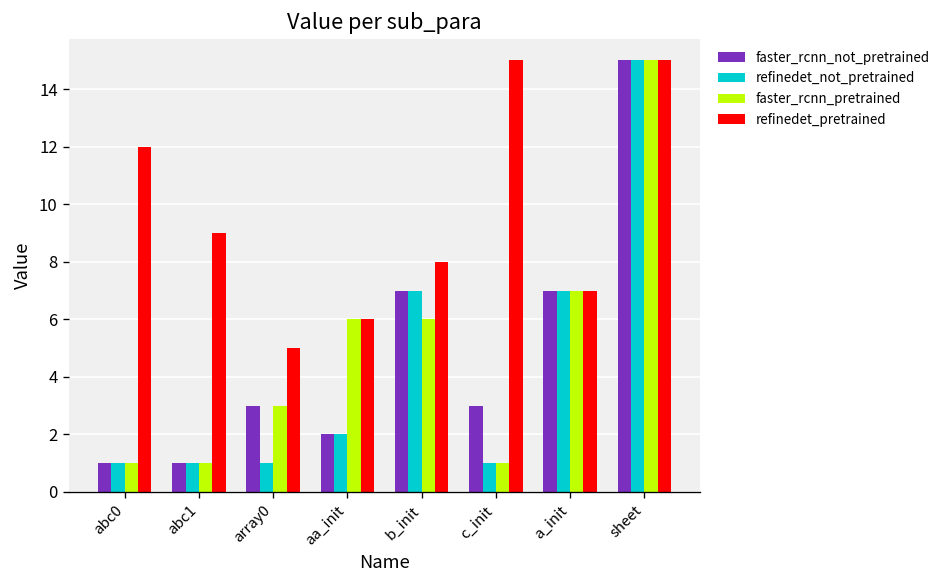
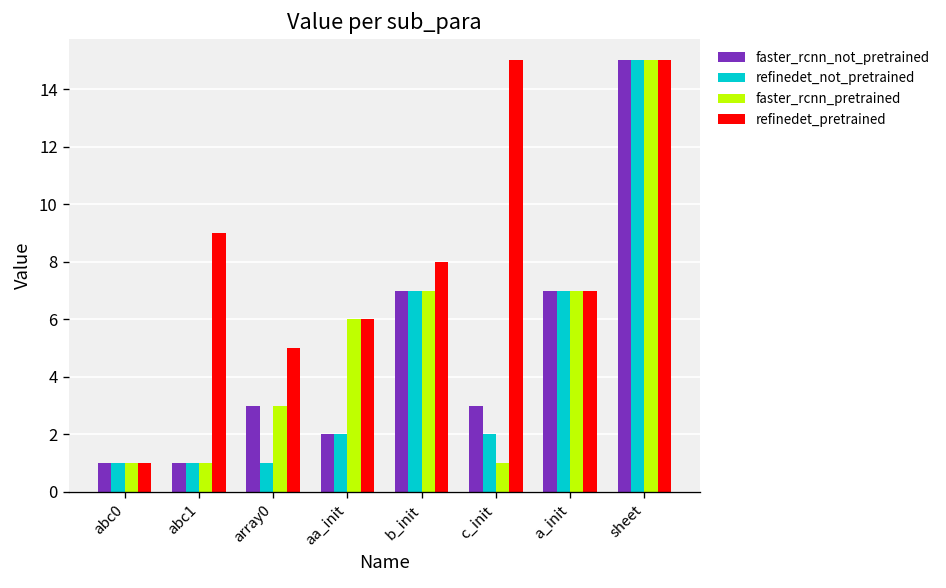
  {
    "faster_rcnn_not_pretrained": {
      "abc0": 1,
      "abc1": 1,
      "array0": 3,
      "aa_init": 2,
      "b_init": 7,
      "c_init": 3,
      "a_init": 7,
      "sheet": 15
    },
    "refinedet_not_pretrained": {
      "abc0": 1,
      "abc1": 1,
      "array0": 1,
      "aa_init": 2,
      "b_init": 7,
-     "c_init": 1,
+     "c_init": 2,
      "a_init": 7,
      "sheet": 15
    },
    "faster_rcnn_pretrained": {
      "abc0": 1,
      "abc1": 1,
      "array0": 3,
      "aa_init": 6,
-     "b_init": 6,
+     "b_init": 7,
      "c_init": 1,
      "a_init": 7,
      "sheet": 15
    },
    "refinedet_pretrained": {
-     "abc0": 12,
+     "abc0": 1,
      "abc1": 9,
      "array0": 5,
      "aa_init": 6,
      "b_init": 8,
      "c_init": 15,
      "a_init": 7,
      "sheet": 15
    }
  }
